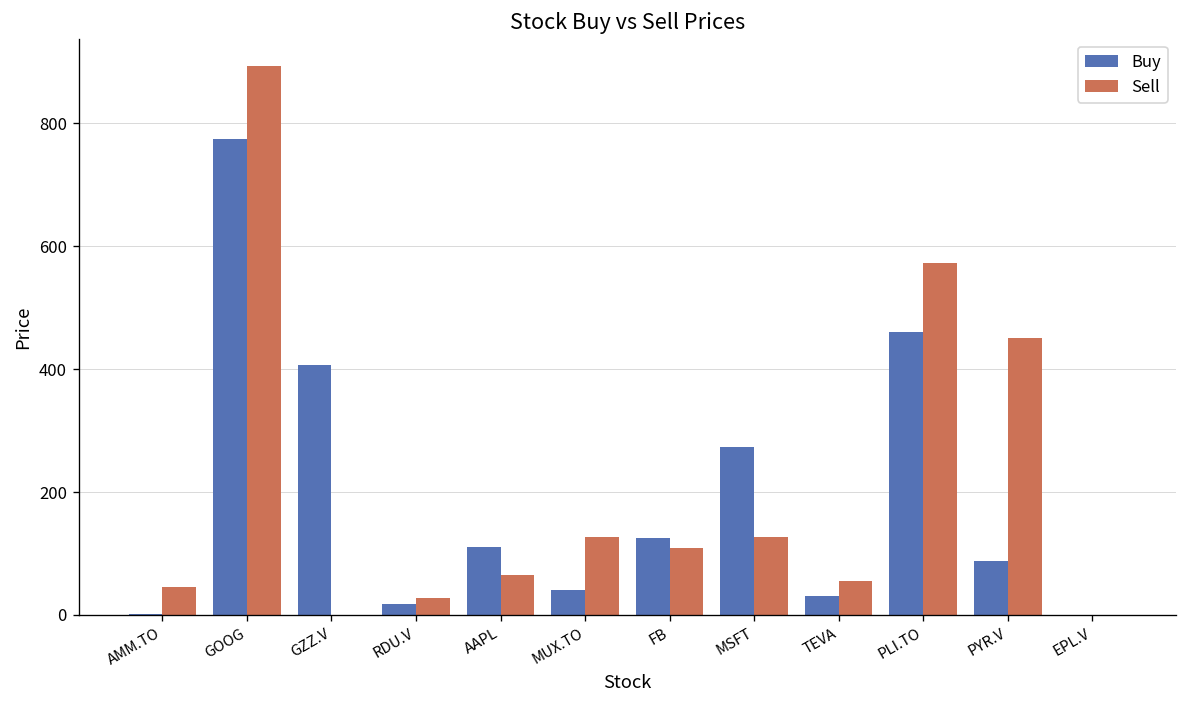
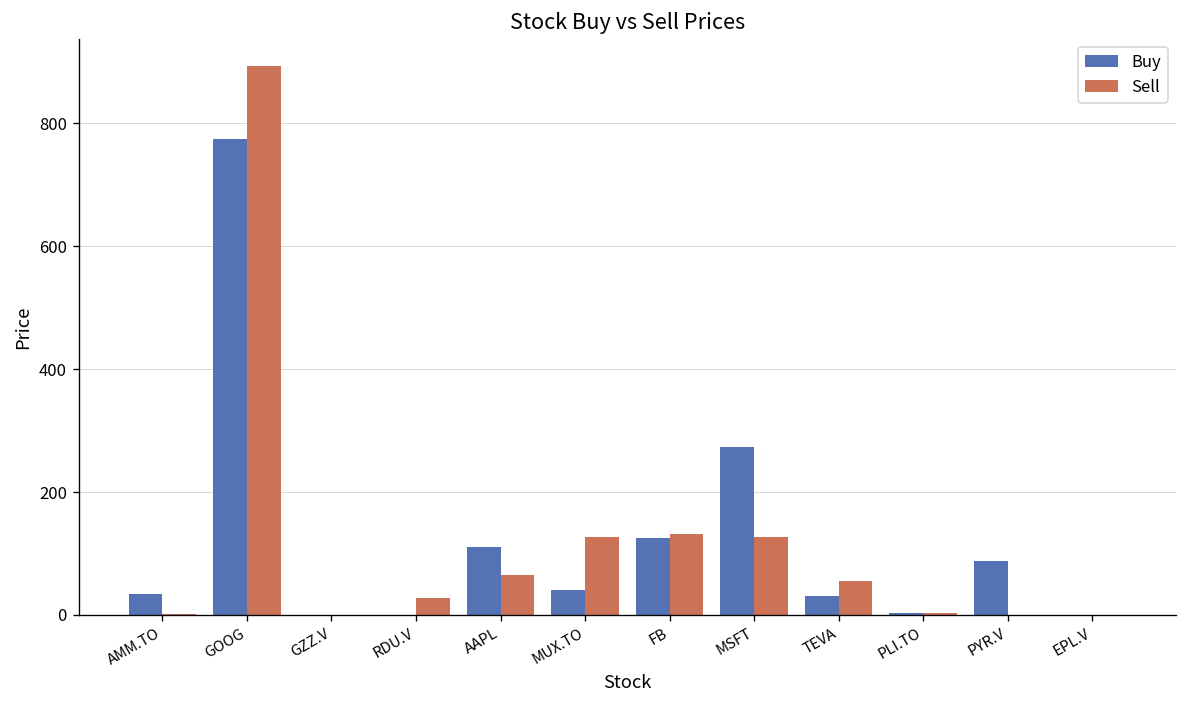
  {
    "Buy": {
-     "AMM.TO": 0,
+     "AMM.TO": 30,
      "GOOG": 780,
-     "GZZ.V": 410,
-     "RDU.V": 20,
+     "GZZ.V": 0,
+     "RDU.V": 0,
      "AAPL": 110,
      "MUX.TO": 40,
      "FB": 120,
      "MSFT": 270,
      "TEVA": 30,
-     "PLI.TO": 460,
+     "PLI.TO": 0,
      "PYR.V": 90
    },
    "Sell": {
-     "AMM.TO": 50,
+     "AMM.TO": 0,
      "GOOG": 890,
      "RDU.V": 30,
      "AAPL": 60,
      "MUX.TO": 130,
-     "FB": 110,
+     "FB": 130,
      "MSFT": 130,
      "TEVA": 50,
-     "PLI.TO": 570,
-     "PYR.V": 450
+     "PLI.TO": 0,
+     "PYR.V": 0
    }
  }
